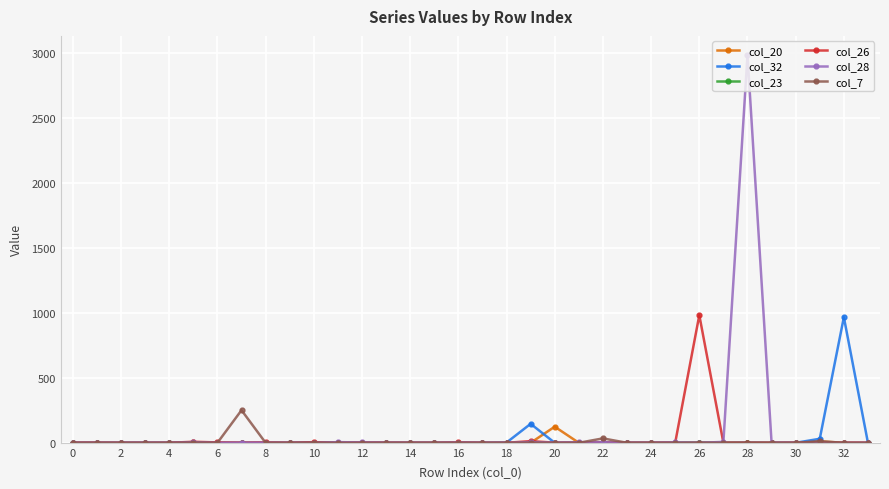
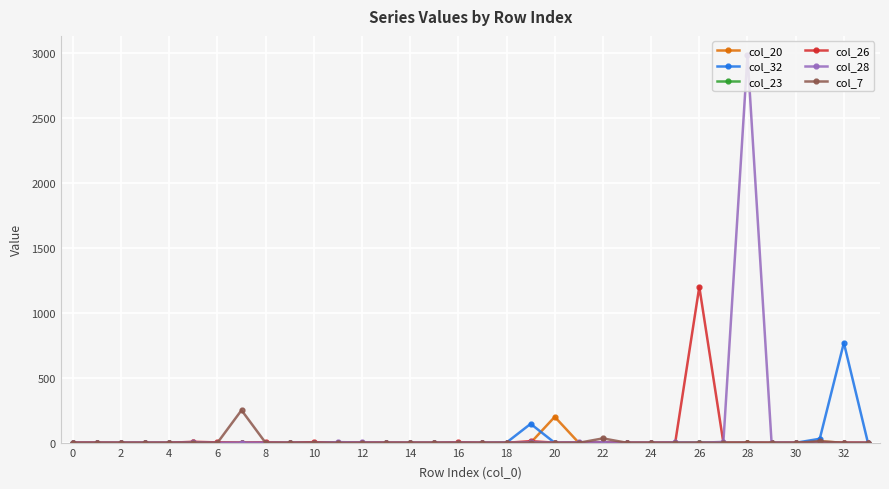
  {
    "col_20": {
-     "20": 120
+     "20": 200
    },
    "col_32": {
-     "32": 970
+     "32": 770
    },
    "col_26": {
-     "26": 980
+     "26": 1200
    },
    "col_7": {
      "22": 30
    }
  }
